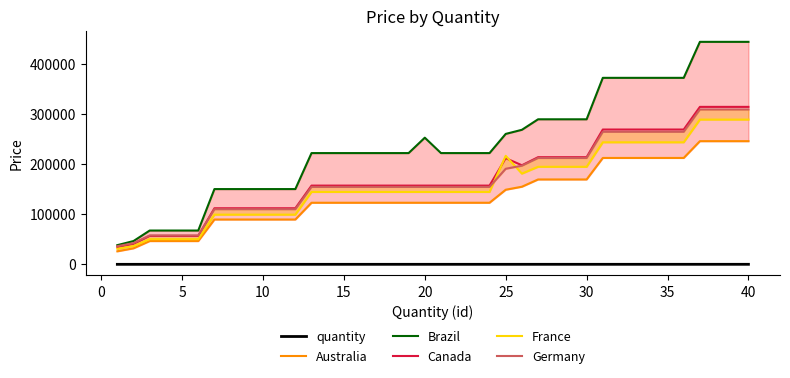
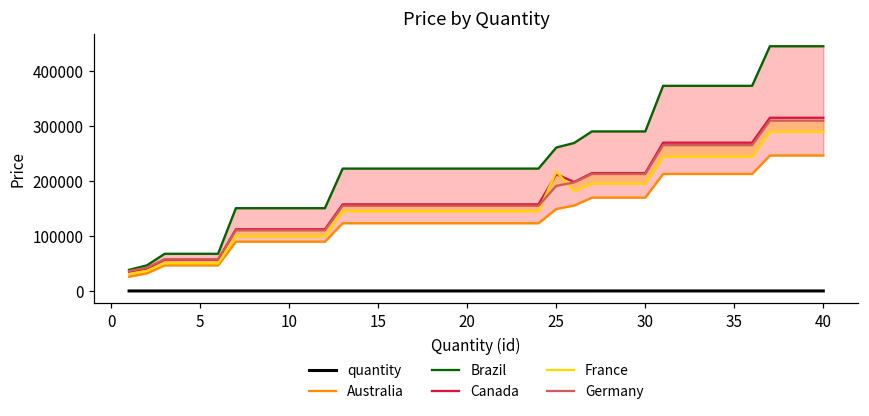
  {
    "quantity": {
      "5": 0,
      "10": 0,
      "15": 0,
      "20": 0,
      "25": 0,
      "30": 0,
      "35": 0,
      "40": 0
    },
    "Brazil": {
      "5": 70000,
      "10": 150000,
      "15": 220000,
-     "20": 250000,
+     "20": 220000,
      "25": 260000,
      "30": 290000,
      "35": 370000,
      "40": 440000
    },
    "Canada": {
      "40": 310000
    },
    "Germany": {
      "25": 190000
    }
  }
